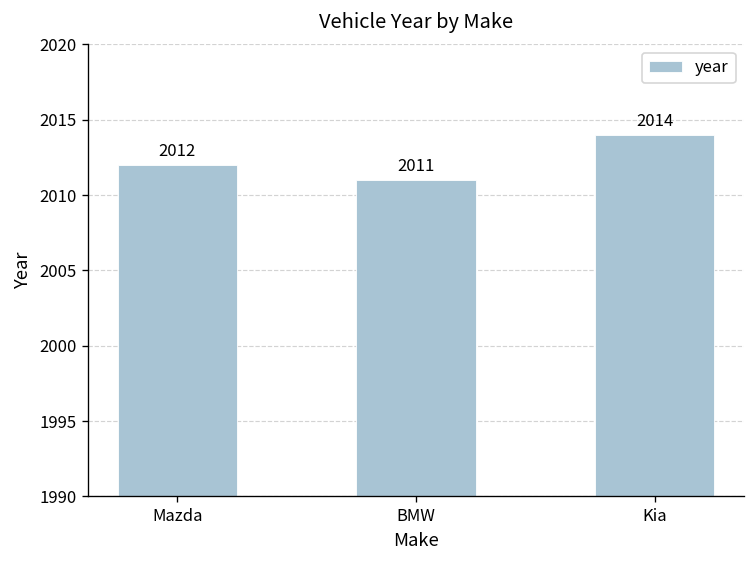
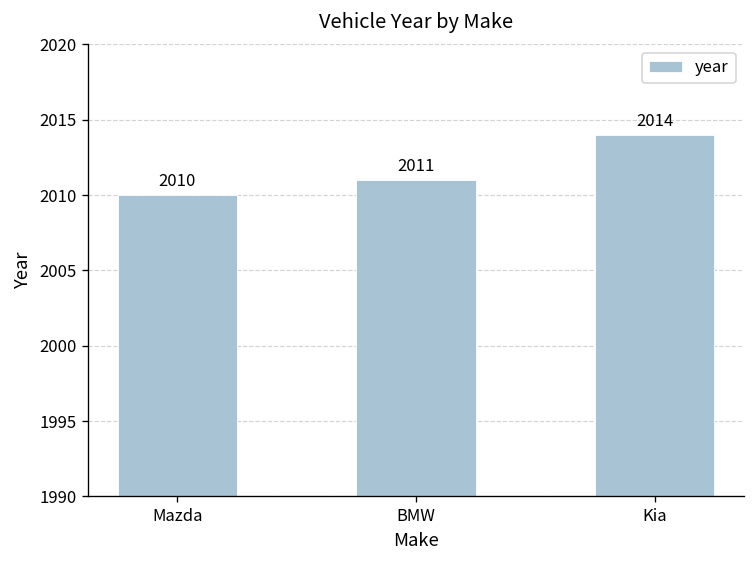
  {
-   "Mazda": 2012,
+   "Mazda": 2010,
    "BMW": 2011,
    "Kia": 2014
  }
